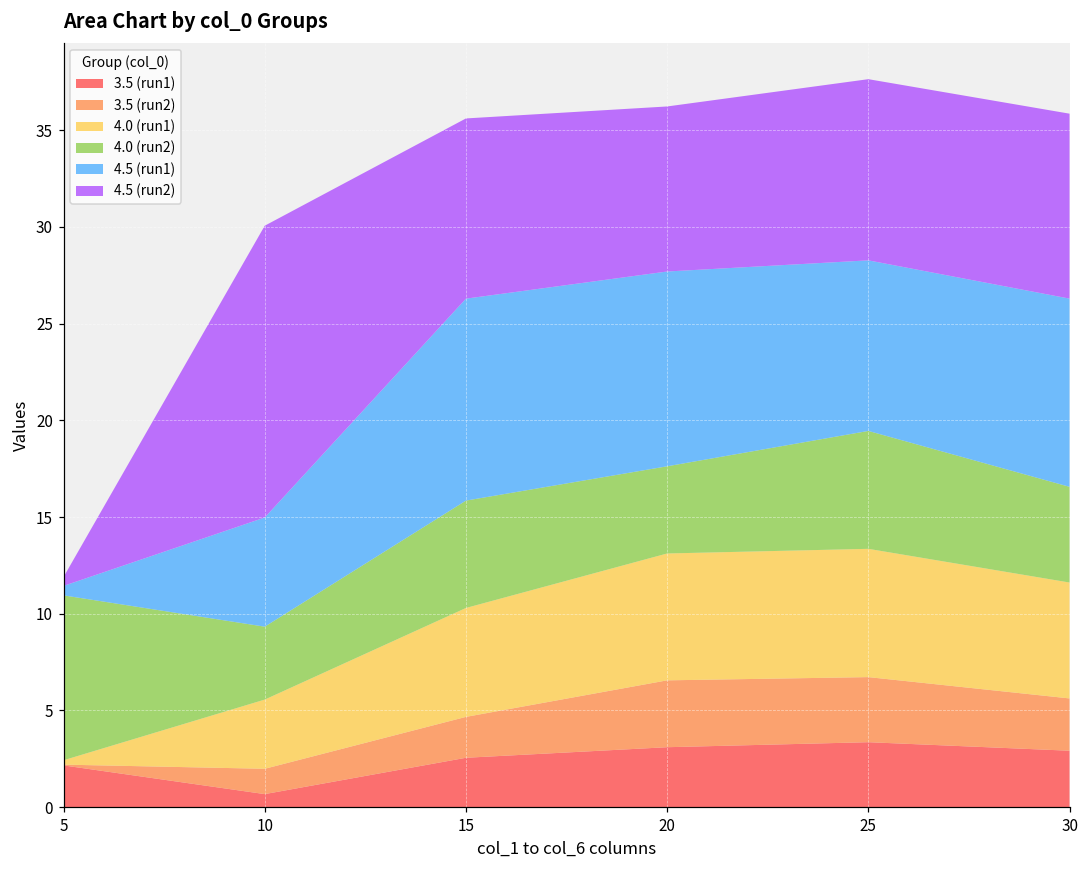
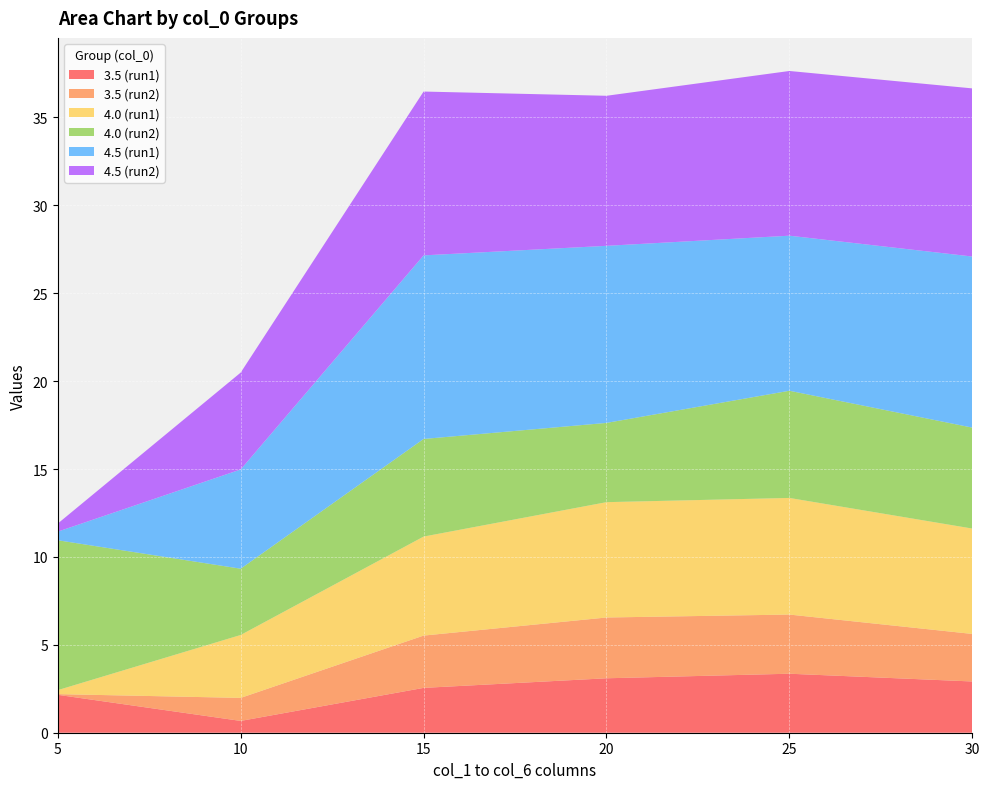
  {
    "3.5 (run1)": {
      "10": 0.7,
      "15": 2.6,
      "20": 3.1,
      "25": 3.4,
      "30": 2.9
    },
    "3.5 (run2)": {
      "10": 1.3,
-     "15": 2.1,
+     "15": 3.0,
      "20": 3.5,
      "25": 3.4,
      "30": 2.7
    },
    "4.0 (run1)": {
      "5": 0.2,
      "10": 3.6,
      "15": 5.6,
      "20": 6.6,
      "25": 6.6,
      "30": 6.0
    },
    "4.0 (run2)": {
      "5": 8.5,
      "10": 3.8,
      "15": 5.6,
      "20": 4.5,
      "25": 6.1,
-     "30": 4.9
+     "30": 5.7
    },
    "4.5 (run1)": {
      "5": 0.5,
      "10": 5.6,
      "15": 10.4,
      "20": 10.1,
      "25": 8.8,
      "30": 9.7
    },
    "4.5 (run2)": {
      "5": 0.5,
-     "10": 15.1,
+     "10": 5.5,
      "15": 9.3,
      "20": 8.5,
      "25": 9.4,
      "30": 9.6
    }
  }
